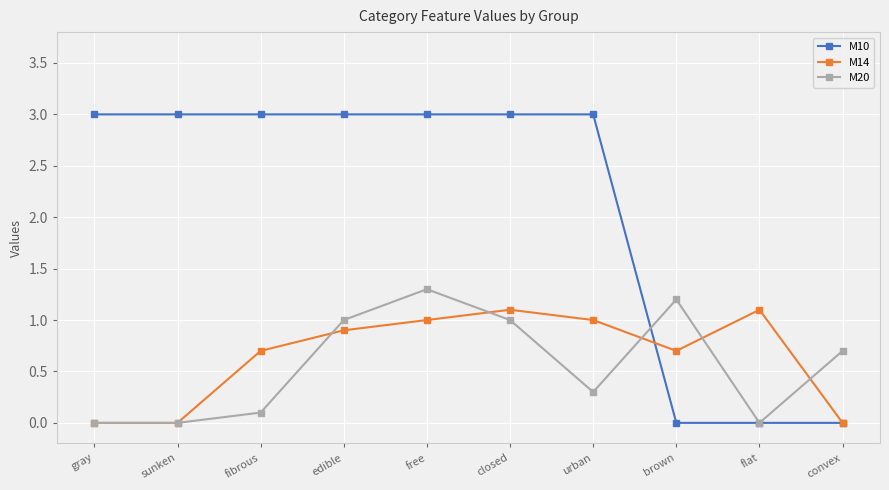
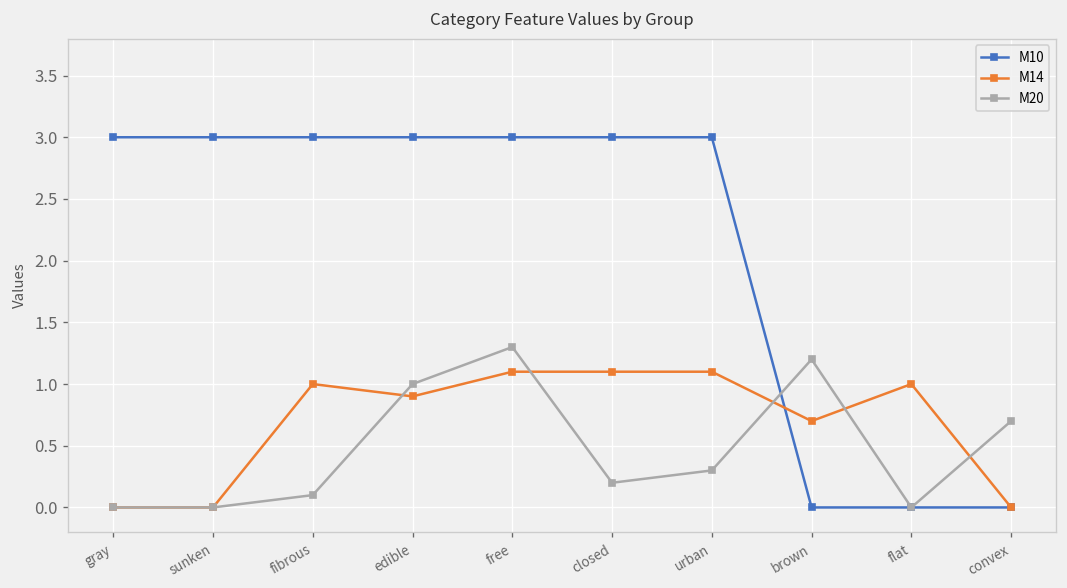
  {
    "M10": {
      "gray": 3.0,
      "sunken": 3.0,
      "fibrous": 3.0,
      "edible": 3.0,
      "free": 3.0,
      "closed": 3.0,
      "urban": 3.0,
      "brown": 0.0
    },
    "M14": {
-     "fibrous": 0.7,
+     "fibrous": 1.0,
      "edible": 0.9,
-     "free": 1.0,
+     "free": 1.1,
      "closed": 1.1,
-     "urban": 1.0,
+     "urban": 1.1,
      "brown": 0.7,
-     "flat": 1.1
+     "flat": 1.0
    },
    "M20": {
      "fibrous": 0.1,
      "edible": 1.0,
      "free": 1.3,
-     "closed": 1.0,
+     "closed": 0.2,
      "urban": 0.3,
      "brown": 1.2,
      "convex": 0.7
    }
  }
